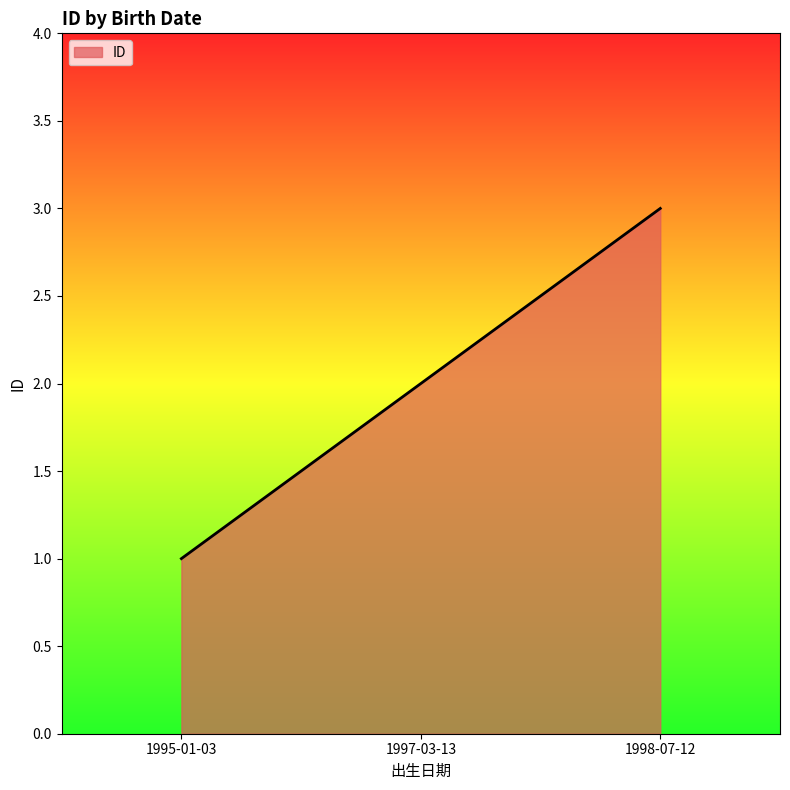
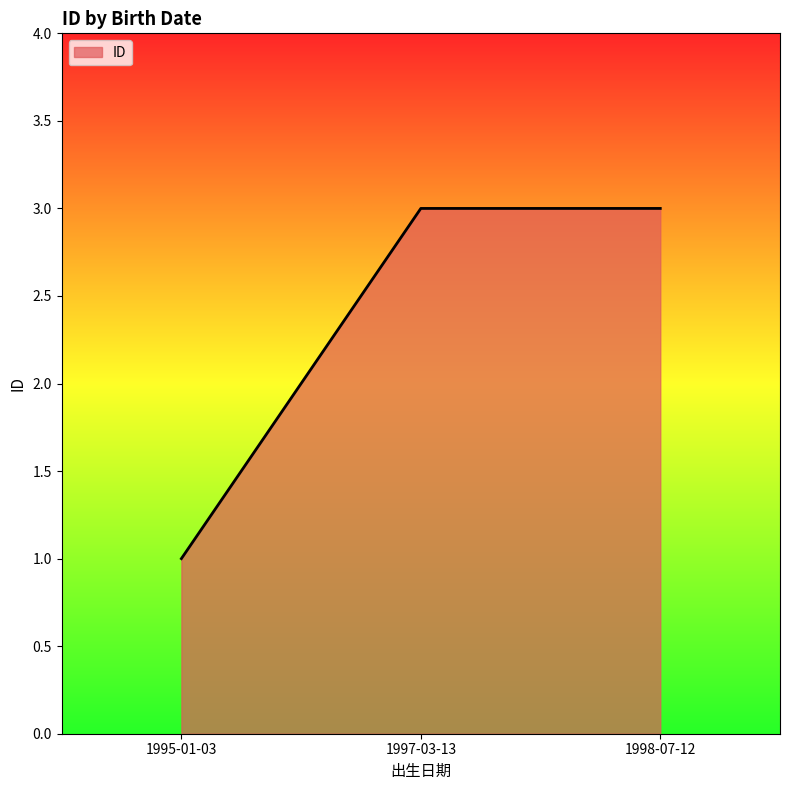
  {
    "1995-01-03": 1,
-   "1997-03-13": 2,
+   "1997-03-13": 3,
    "1998-07-12": 3
  }
